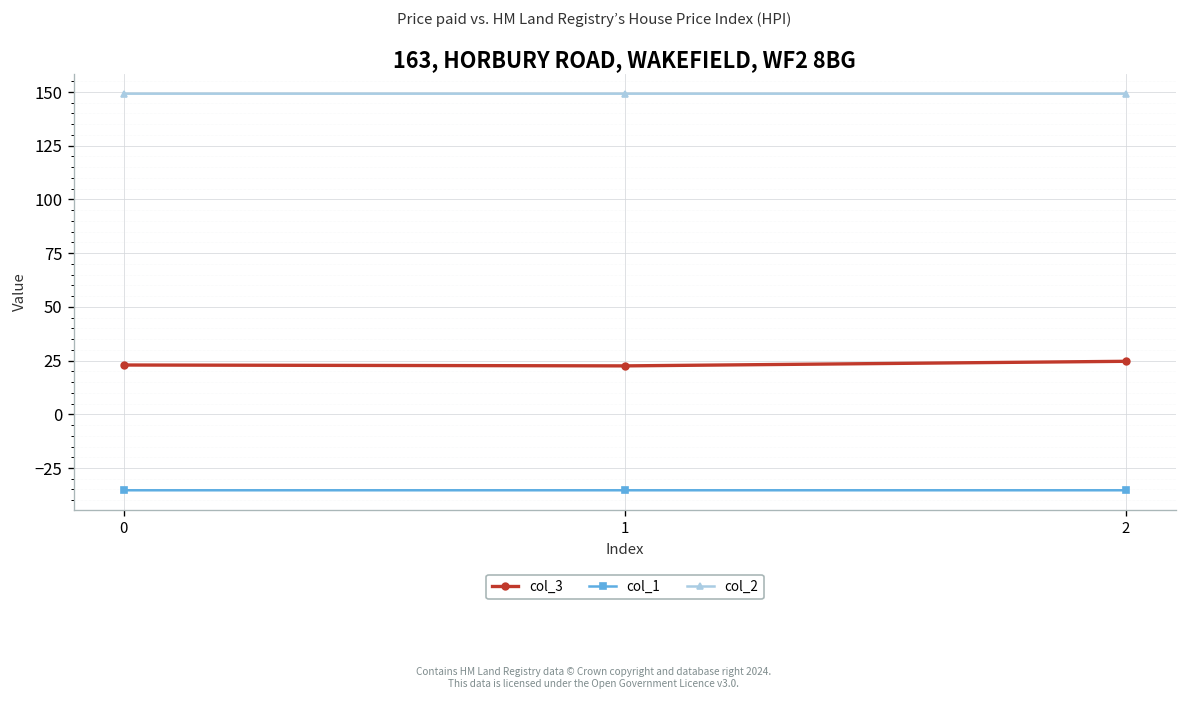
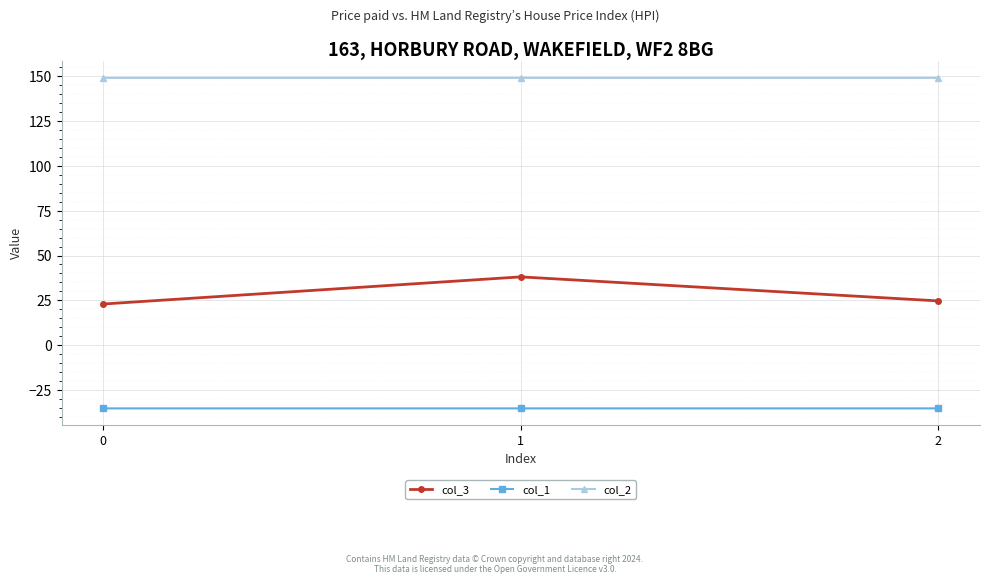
  {
    "col_3": {
      "0": 23,
-     "1": 23,
+     "1": 38,
      "2": 25
    },
    "col_1": {
      "0": -35,
      "1": -35,
      "2": -35
    },
    "col_2": {
      "0": 149,
      "1": 149,
      "2": 149
    }
  }
